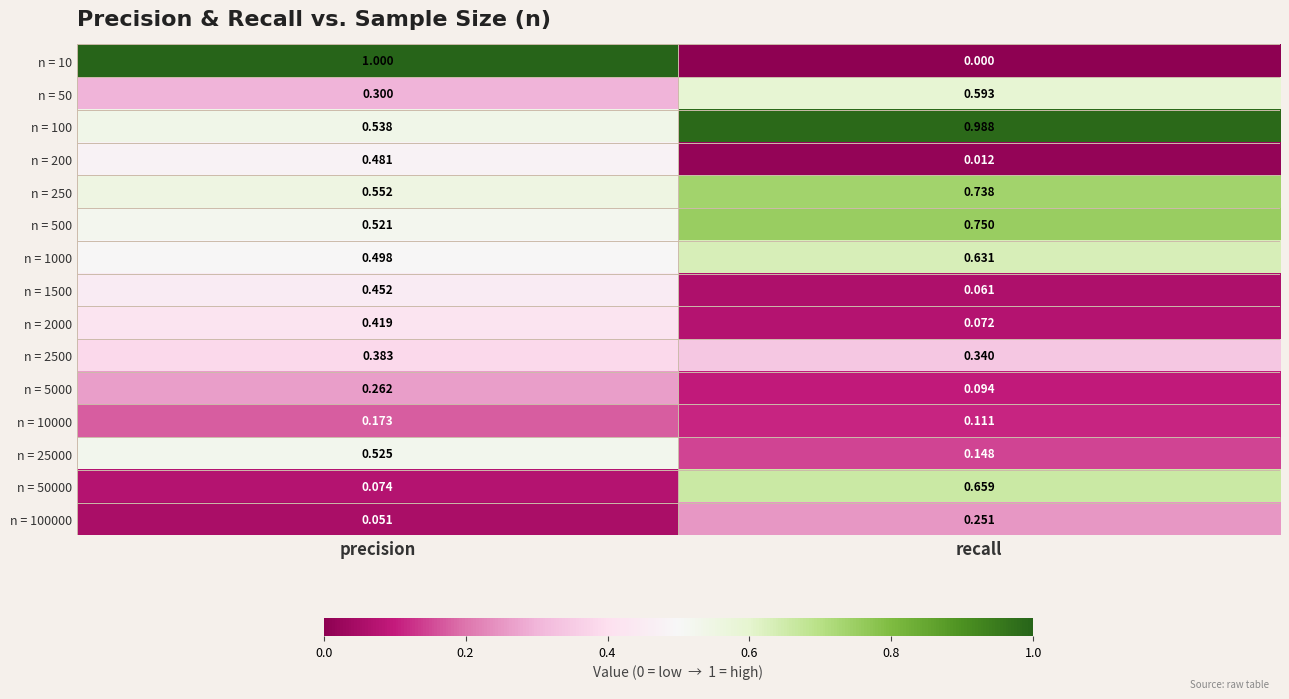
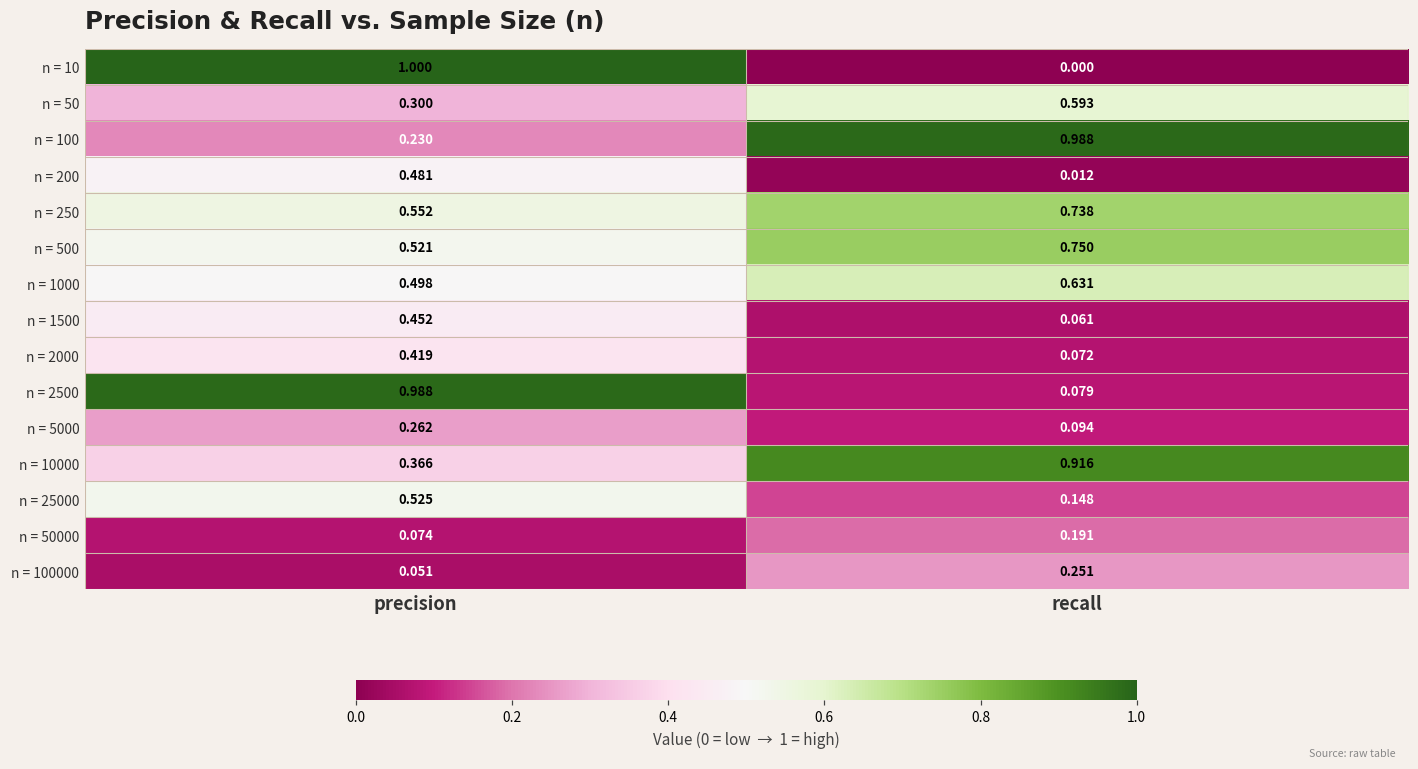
  {
    "n = 10": {
      "precision": 1.000,
      "recall": 0.000
    },
    "n = 50": {
      "precision": 0.300,
      "recall": 0.593
    },
    "n = 100": {
-     "precision": 0.538,
+     "precision": 0.230,
      "recall": 0.988
    },
    "n = 200": {
      "precision": 0.481,
      "recall": 0.012
    },
    "n = 250": {
      "precision": 0.552,
      "recall": 0.738
    },
    "n = 500": {
      "precision": 0.521,
      "recall": 0.750
    },
    "n = 1000": {
      "precision": 0.498,
      "recall": 0.631
    },
    "n = 1500": {
      "precision": 0.452,
      "recall": 0.061
    },
    "n = 2000": {
      "precision": 0.419,
      "recall": 0.072
    },
    "n = 2500": {
-     "precision": 0.383,
-     "recall": 0.340
+     "precision": 0.988,
+     "recall": 0.079
    },
    "n = 5000": {
      "precision": 0.262,
      "recall": 0.094
    },
    "n = 10000": {
-     "precision": 0.173,
-     "recall": 0.111
+     "precision": 0.366,
+     "recall": 0.916
    },
    "n = 25000": {
      "precision": 0.525,
      "recall": 0.148
    },
    "n = 50000": {
      "precision": 0.074,
-     "recall": 0.659
+     "recall": 0.191
    },
    "n = 100000": {
      "precision": 0.051,
      "recall": 0.251
    }
  }
